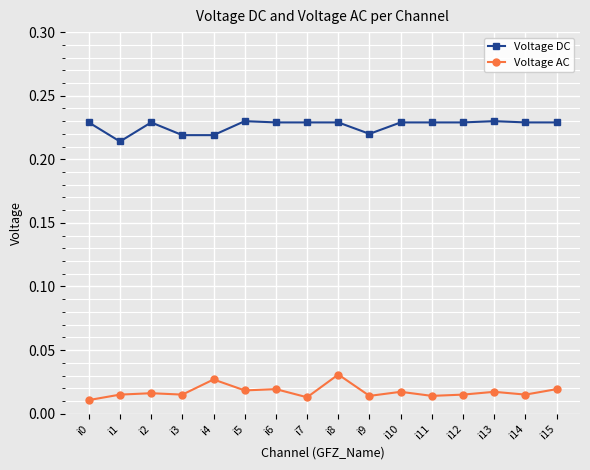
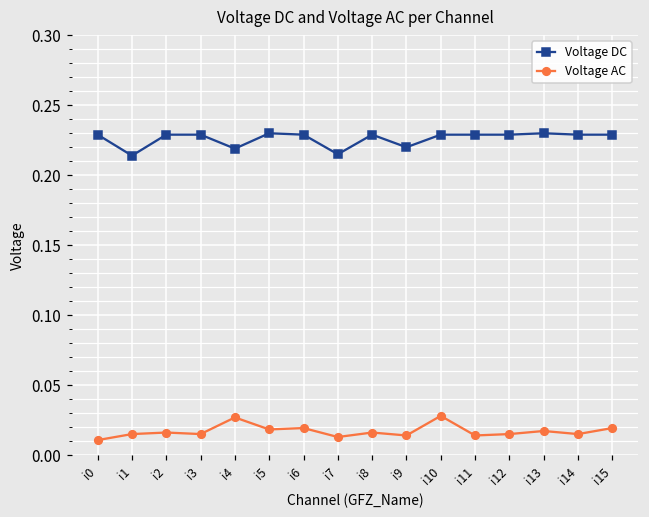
  {
    "Voltage DC": {
      "i0": 0.229,
      "i1": 0.214,
      "i2": 0.229,
-     "i3": 0.219,
+     "i3": 0.229,
      "i4": 0.219,
      "i5": 0.230,
      "i6": 0.229,
-     "i7": 0.229,
+     "i7": 0.215,
      "i8": 0.229,
      "i9": 0.220,
      "i10": 0.229,
      "i11": 0.229,
      "i12": 0.229,
      "i13": 0.230,
      "i14": 0.229,
      "i15": 0.229
    },
    "Voltage AC": {
      "i0": 0.011,
      "i1": 0.015,
      "i2": 0.016,
      "i3": 0.015,
      "i4": 0.027,
      "i5": 0.018,
      "i6": 0.019,
      "i7": 0.013,
-     "i8": 0.031,
+     "i8": 0.016,
      "i9": 0.014,
-     "i10": 0.017,
+     "i10": 0.028,
      "i11": 0.014,
      "i12": 0.015,
      "i13": 0.017,
      "i14": 0.015,
      "i15": 0.019
    }
  }
